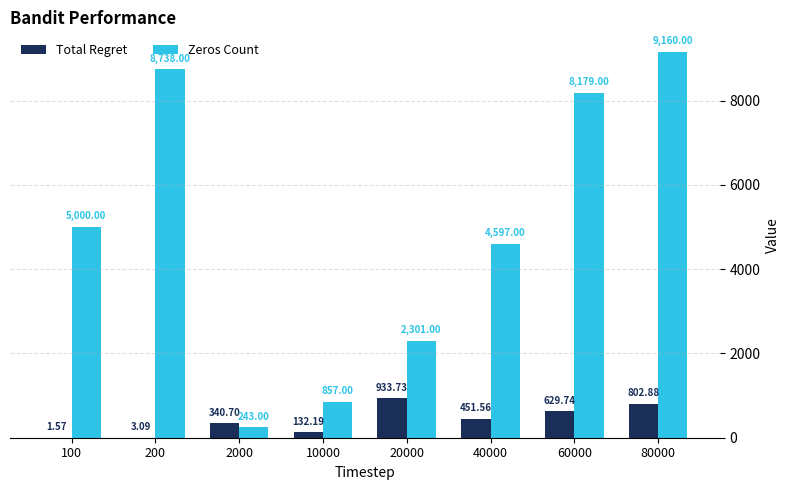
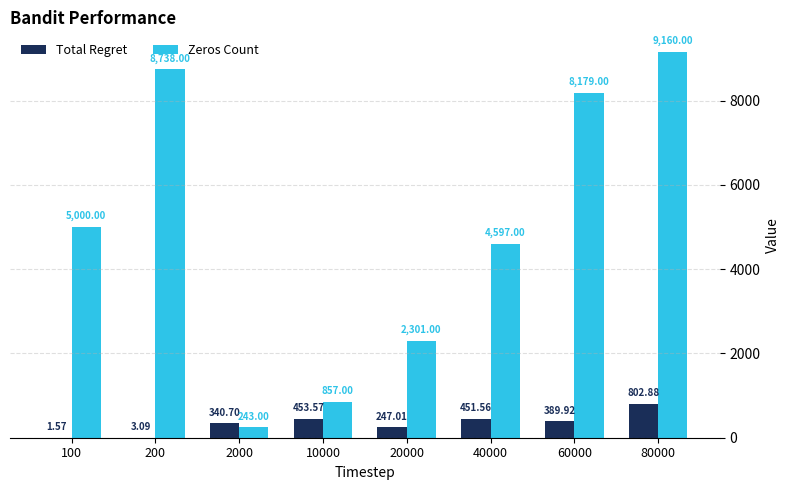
  {
    "Total Regret": {
      "100": "1.57",
      "200": "3.09",
      "2000": "340.70",
-     "10000": "132.19",
-     "20000": "933.73",
+     "10000": "453.57",
+     "20000": "247.01",
      "40000": "451.56",
-     "60000": "629.74",
+     "60000": "389.92",
      "80000": "802.88"
    },
    "Zeros Count": {
      "100": "5,000.00",
      "200": "8,738.00",
      "2000": "243.00",
      "10000": "857.00",
      "20000": "2,301.00",
      "40000": "4,597.00",
      "60000": "8,179.00",
      "80000": "9,160.00"
    }
  }
